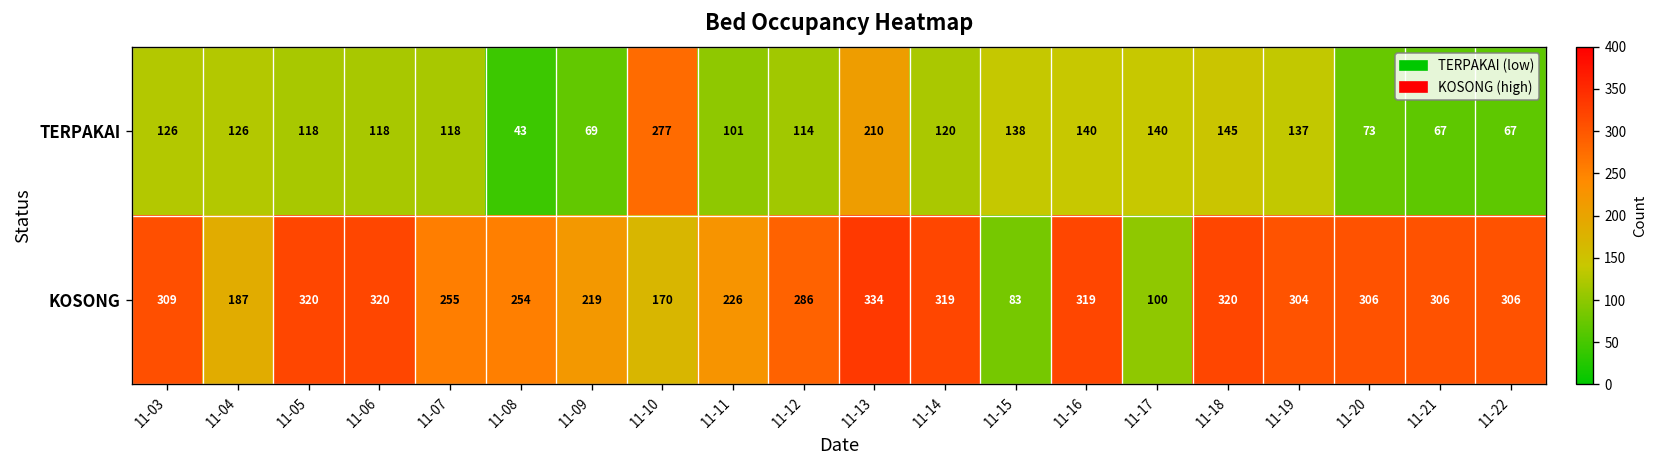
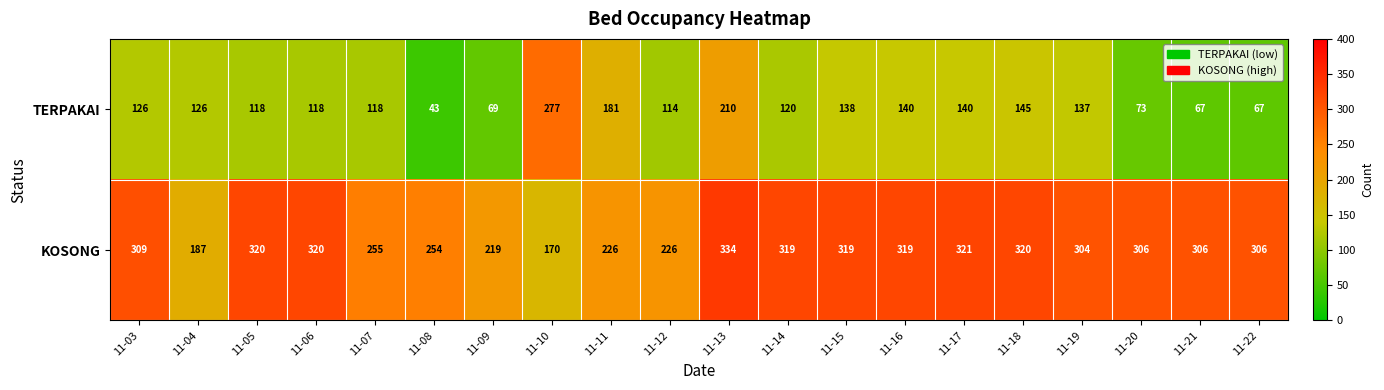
  {
    "TERPAKAI": {
      "11-03": 126,
      "11-04": 126,
      "11-05": 118,
      "11-06": 118,
      "11-07": 118,
      "11-08": 43,
      "11-09": 69,
      "11-10": 277,
-     "11-11": 101,
+     "11-11": 181,
      "11-12": 114,
      "11-13": 210,
      "11-14": 120,
      "11-15": 138,
      "11-16": 140,
      "11-17": 140,
      "11-18": 145,
      "11-19": 137,
      "11-20": 73,
      "11-21": 67,
      "11-22": 67
    },
    "KOSONG": {
      "11-03": 309,
      "11-04": 187,
      "11-05": 320,
      "11-06": 320,
      "11-07": 255,
      "11-08": 254,
      "11-09": 219,
      "11-10": 170,
      "11-11": 226,
-     "11-12": 286,
+     "11-12": 226,
      "11-13": 334,
      "11-14": 319,
-     "11-15": 83,
+     "11-15": 319,
      "11-16": 319,
-     "11-17": 100,
+     "11-17": 321,
      "11-18": 320,
      "11-19": 304,
      "11-20": 306,
      "11-21": 306,
      "11-22": 306
    }
  }
